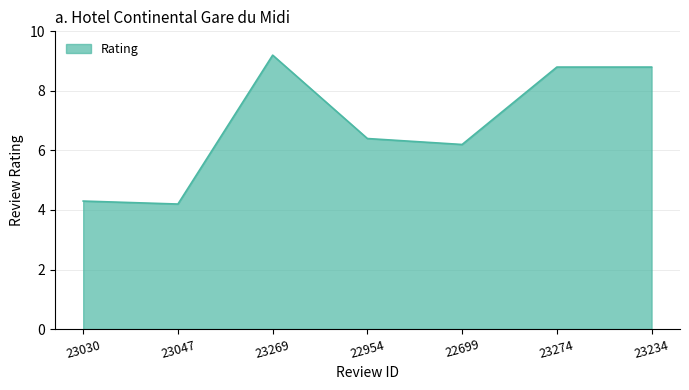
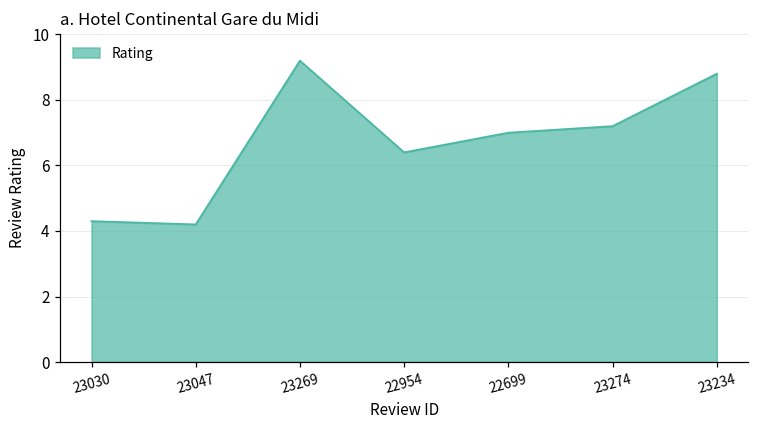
  {
    "23030": 4.3,
    "23047": 4.2,
    "23269": 9.2,
    "22954": 6.4,
-   "22699": 6.2,
-   "23274": 8.8,
+   "22699": 7.0,
+   "23274": 7.2,
    "23234": 8.8
  }
